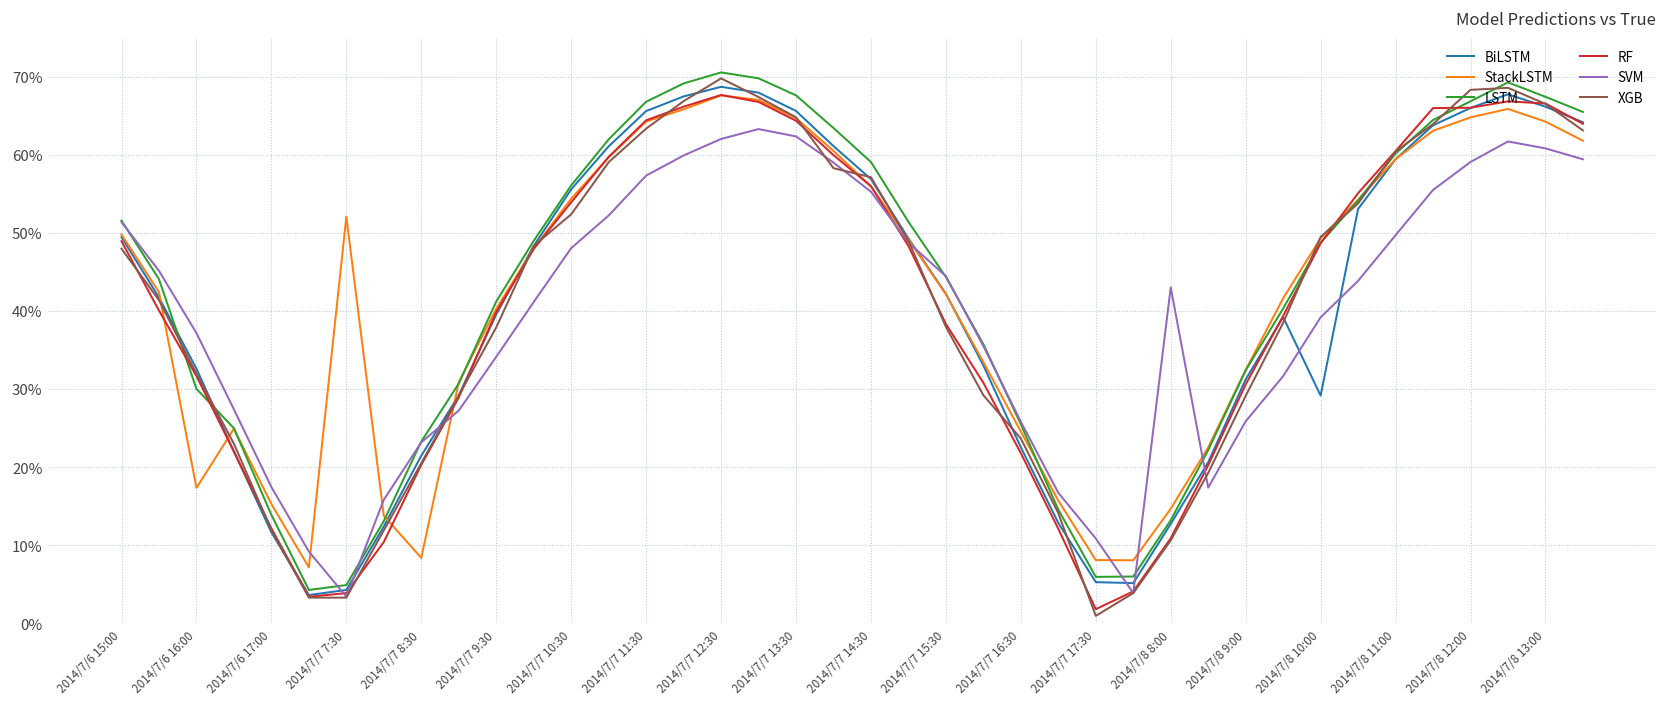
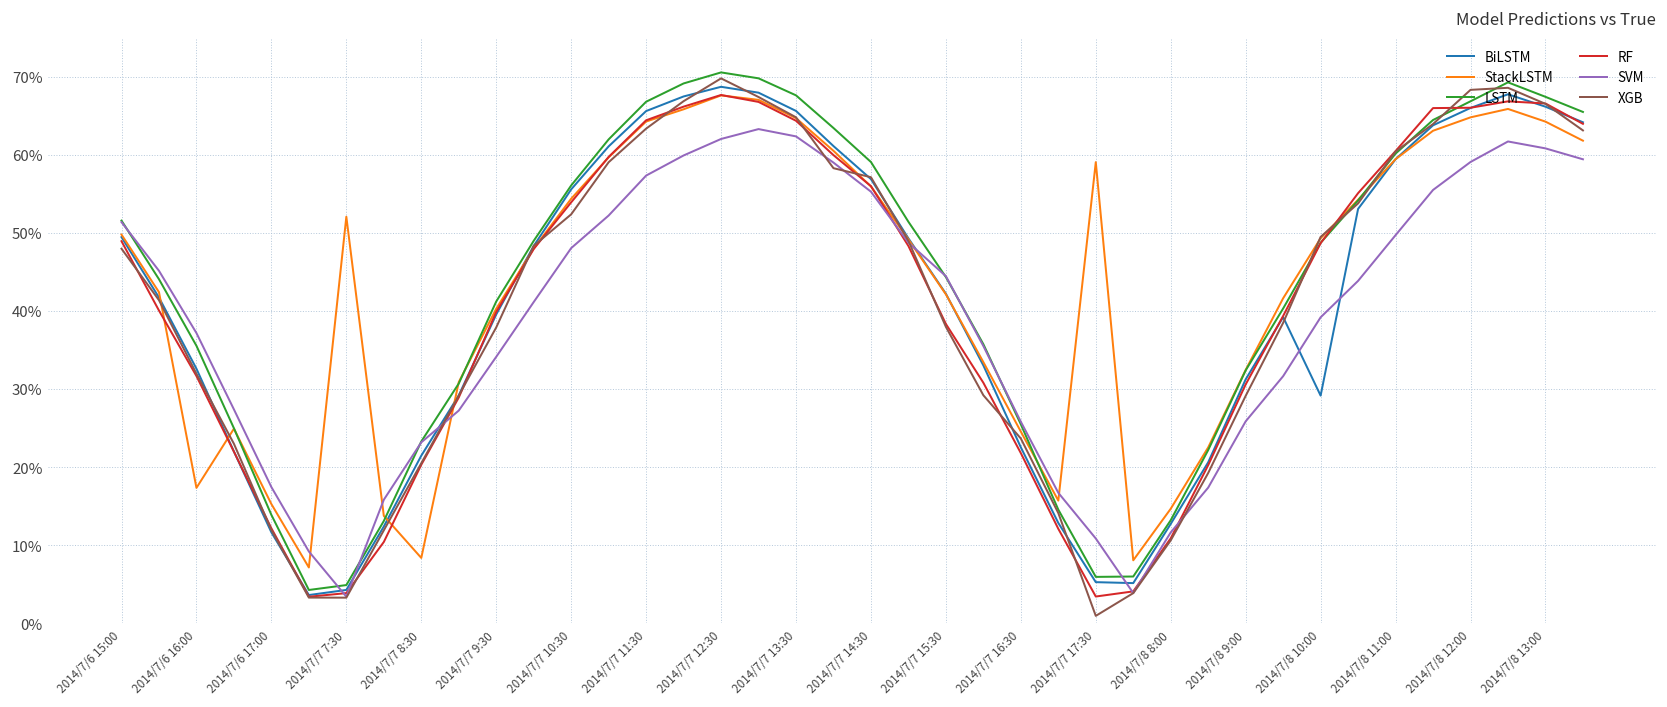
  {
    "BiLSTM": {
      "2014/7/6 16:00": "33%",
      "2014/7/7 7:30": "4%",
      "2014/7/7 8:30": "21%",
      "2014/7/7 10:30": "56%",
      "2014/7/7 11:30": "66%",
      "2014/7/7 12:30": "69%",
      "2014/7/7 13:30": "66%",
      "2014/7/7 16:30": "23%",
      "2014/7/7 17:30": "5%",
      "2014/7/8 8:00": "13%",
      "2014/7/8 9:00": "31%",
      "2014/7/8 10:00": "29%"
    },
    "StackLSTM": {
      "2014/7/6 16:00": "17%",
      "2014/7/6 17:00": "15%",
      "2014/7/7 7:30": "52%",
      "2014/7/7 8:30": "8%",
      "2014/7/7 9:30": "40%",
      "2014/7/7 10:30": "54%",
      "2014/7/7 16:30": "25%",
-     "2014/7/7 17:30": "8%",
+     "2014/7/7 17:30": "59%",
      "2014/7/8 8:00": "15%",
      "2014/7/8 12:00": "65%",
      "2014/7/8 13:00": "64%"
    },
    "LSTM": {
-     "2014/7/6 16:00": "30%",
+     "2014/7/6 16:00": "36%",
      "2014/7/6 17:00": "14%",
      "2014/7/7 7:30": "5%",
      "2014/7/7 9:30": "41%",
      "2014/7/7 10:30": "56%",
      "2014/7/7 11:30": "67%",
      "2014/7/7 12:30": "71%",
      "2014/7/7 13:30": "68%",
      "2014/7/7 14:30": "59%",
      "2014/7/7 17:30": "6%",
      "2014/7/8 8:00": "13%",
      "2014/7/8 12:00": "67%",
      "2014/7/8 13:00": "67%"
    },
    "RF": {
      "2014/7/6 15:00": "49%",
      "2014/7/7 7:30": "4%",
      "2014/7/7 10:30": "54%",
      "2014/7/7 16:30": "22%",
-     "2014/7/7 17:30": "2%",
+     "2014/7/7 17:30": "3%",
      "2014/7/8 9:00": "31%"
    },
    "SVM": {
      "2014/7/6 16:00": "37%",
      "2014/7/6 17:00": "17%",
      "2014/7/7 9:30": "34%",
      "2014/7/7 10:30": "48%",
      "2014/7/7 11:30": "57%",
      "2014/7/7 12:30": "62%",
      "2014/7/7 13:30": "62%",
      "2014/7/7 14:30": "55%",
      "2014/7/7 17:30": "11%",
-     "2014/7/8 8:00": "43%",
+     "2014/7/8 8:00": "12%",
      "2014/7/8 9:00": "26%",
      "2014/7/8 10:00": "39%",
      "2014/7/8 11:00": "50%",
      "2014/7/8 12:00": "59%",
      "2014/7/8 13:00": "61%"
    },
    "XGB": {
      "2014/7/6 15:00": "48%",
      "2014/7/7 9:30": "38%",
      "2014/7/7 10:30": "52%",
      "2014/7/7 11:30": "63%",
      "2014/7/7 12:30": "70%",
      "2014/7/7 16:30": "24%",
      "2014/7/7 17:30": "1%",
      "2014/7/8 9:00": "29%",
      "2014/7/8 12:00": "68%"
    }
  }
